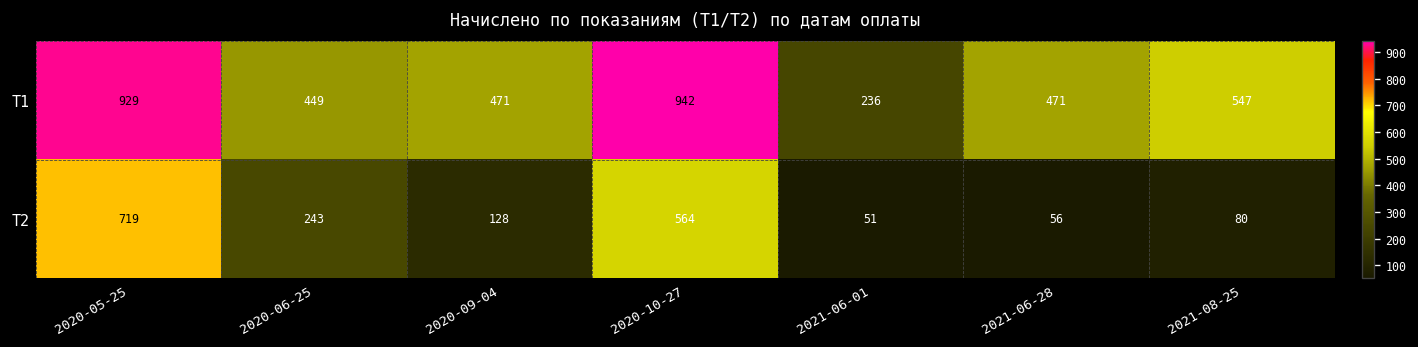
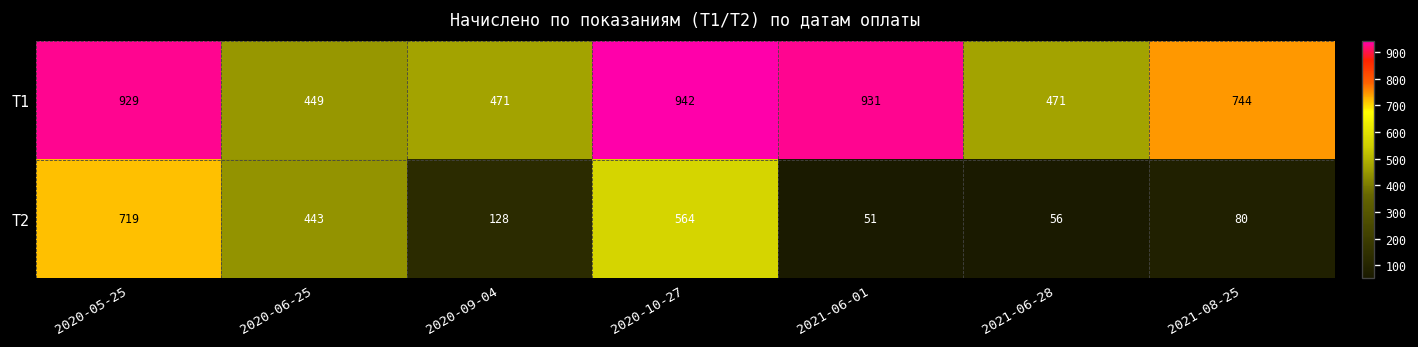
  {
    "Т1": {
      "2020-05-25": 929,
      "2020-06-25": 449,
      "2020-09-04": 471,
      "2020-10-27": 942,
-     "2021-06-01": 236,
+     "2021-06-01": 931,
      "2021-06-28": 471,
-     "2021-08-25": 547
+     "2021-08-25": 744
    },
    "Т2": {
      "2020-05-25": 719,
-     "2020-06-25": 243,
+     "2020-06-25": 443,
      "2020-09-04": 128,
      "2020-10-27": 564,
      "2021-06-01": 51,
      "2021-06-28": 56,
      "2021-08-25": 80
    }
  }
